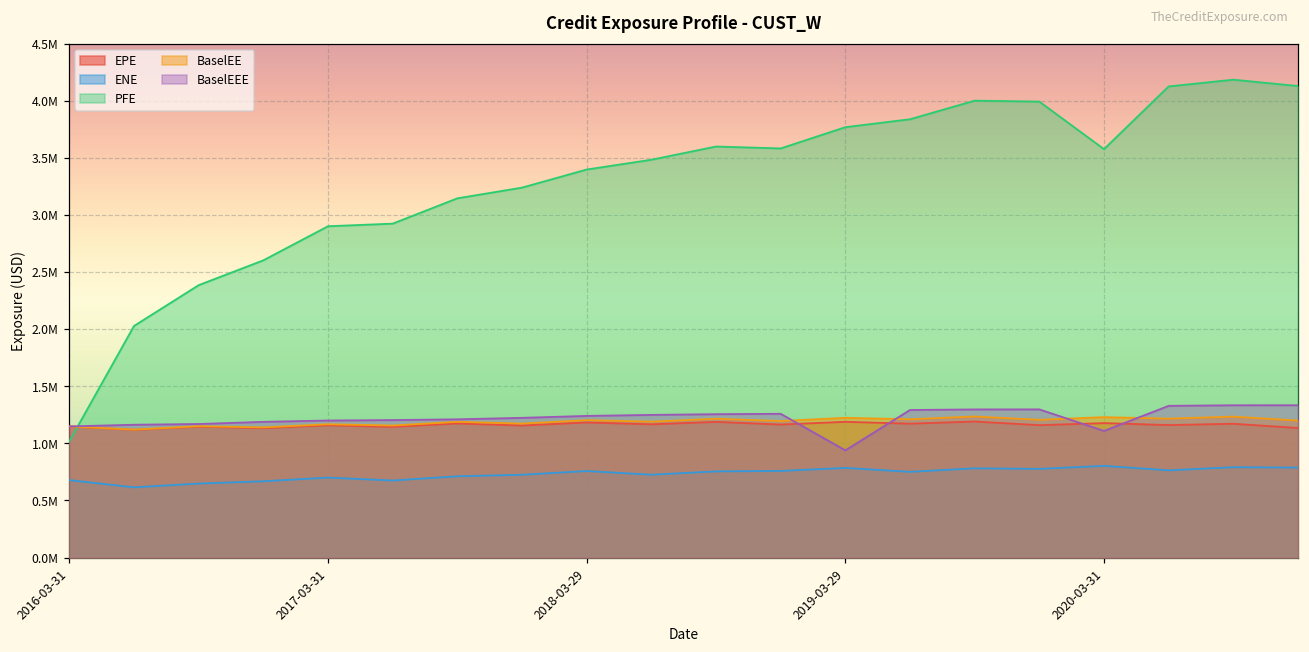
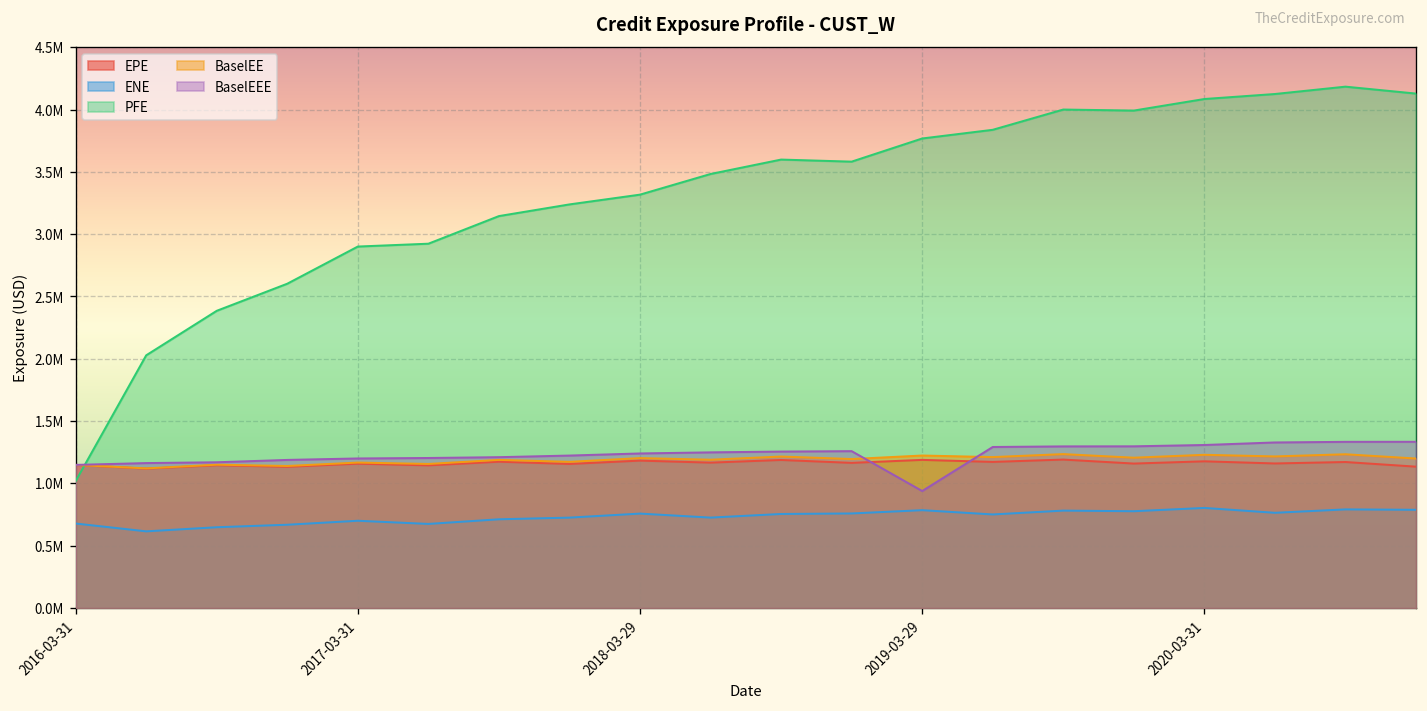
  {
    "EPE": {
      "2019-03-29": 1190000,
      "2020-03-31": 1180000
    },
    "ENE": {
      "2016-03-31": 680000,
      "2017-03-31": 700000,
      "2018-03-29": 760000,
      "2019-03-29": 790000,
      "2020-03-31": 800000
    },
    "PFE": {
      "2016-03-31": 1020000,
      "2017-03-31": 2900000,
-     "2018-03-29": 3400000,
+     "2018-03-29": 3320000,
      "2019-03-29": 3770000,
-     "2020-03-31": 3580000
+     "2020-03-31": 4080000
    },
    "BaselEE": {
      "2019-03-29": 1220000,
      "2020-03-31": 1230000
    },
    "BaselEEE": {
      "2017-03-31": 1200000,
      "2018-03-29": 1240000,
      "2019-03-29": 940000,
-     "2020-03-31": 1110000
+     "2020-03-31": 1310000
    }
  }
